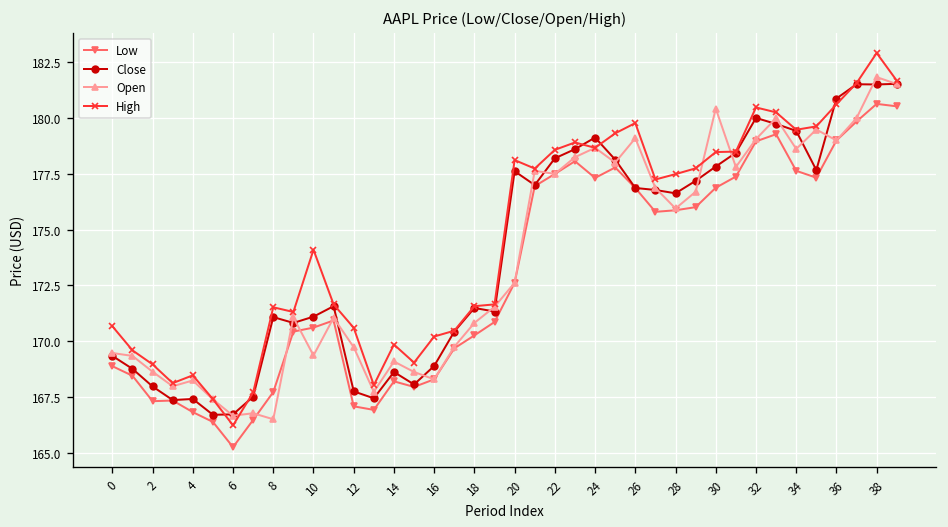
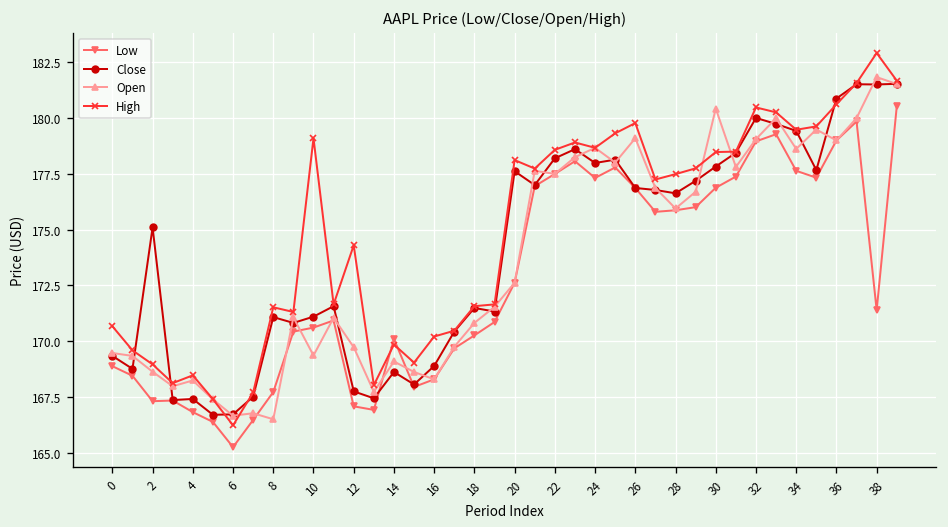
  {
    "Low": {
      "0": 168.9,
      "2": 167.3,
      "4": 166.8,
      "6": 165.3,
      "8": 167.7,
      "10": 170.6,
      "12": 167.1,
-     "14": 168.2,
+     "14": 170.1,
      "18": 170.3,
      "24": 177.3,
      "30": 176.9,
      "34": 177.6,
-     "38": 180.6
+     "38": 171.4
    },
    "Close": {
-     "2": 168.0,
+     "2": 175.1,
      "4": 167.4,
      "8": 171.1,
      "10": 171.1,
      "12": 167.8,
      "14": 168.6,
      "16": 168.9,
      "20": 177.6,
      "22": 178.2,
-     "24": 179.1,
+     "24": 178.0,
      "28": 176.6,
      "30": 177.8,
      "32": 180.0,
      "36": 180.9,
      "38": 181.5
    },
    "Open": {
      "2": 168.6,
      "4": 168.2,
      "8": 166.5,
      "10": 169.4,
      "12": 169.7,
      "14": 169.1,
      "18": 170.8,
      "26": 179.1,
      "30": 180.4,
      "34": 178.6,
      "38": 181.8
    },
    "High": {
      "0": 170.7,
      "2": 169.0,
      "4": 168.5,
      "6": 166.2,
      "8": 171.5,
-     "10": 174.1,
-     "12": 170.6,
+     "10": 179.1,
+     "12": 174.3,
      "14": 169.9,
      "16": 170.2,
      "20": 178.1,
      "22": 178.6,
      "26": 179.8,
      "28": 177.5,
      "30": 178.5,
      "32": 180.5,
      "36": 180.6,
      "38": 182.9
    }
  }
